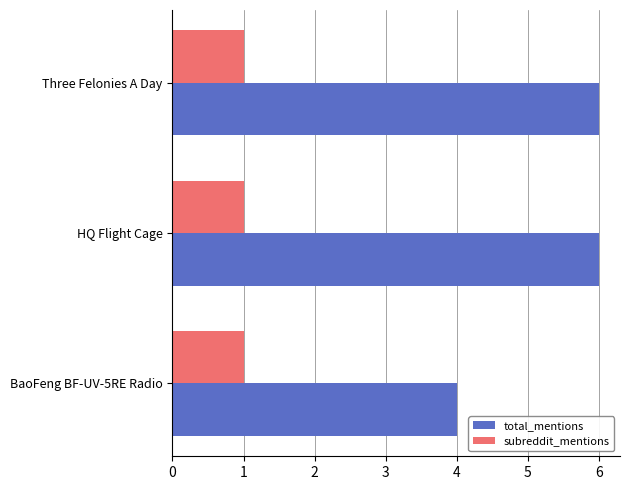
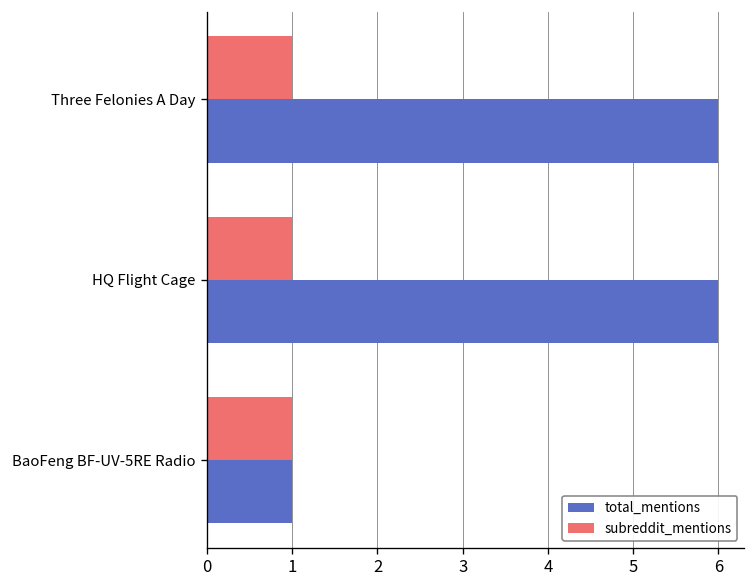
  {
    "total_mentions": {
      "Three Felonies A Day": 6,
      "HQ Flight Cage": 6,
-     "BaoFeng BF-UV-5RE Radio": 4
+     "BaoFeng BF-UV-5RE Radio": 1
    },
    "subreddit_mentions": {
      "Three Felonies A Day": 1,
      "HQ Flight Cage": 1,
      "BaoFeng BF-UV-5RE Radio": 1
    }
  }
